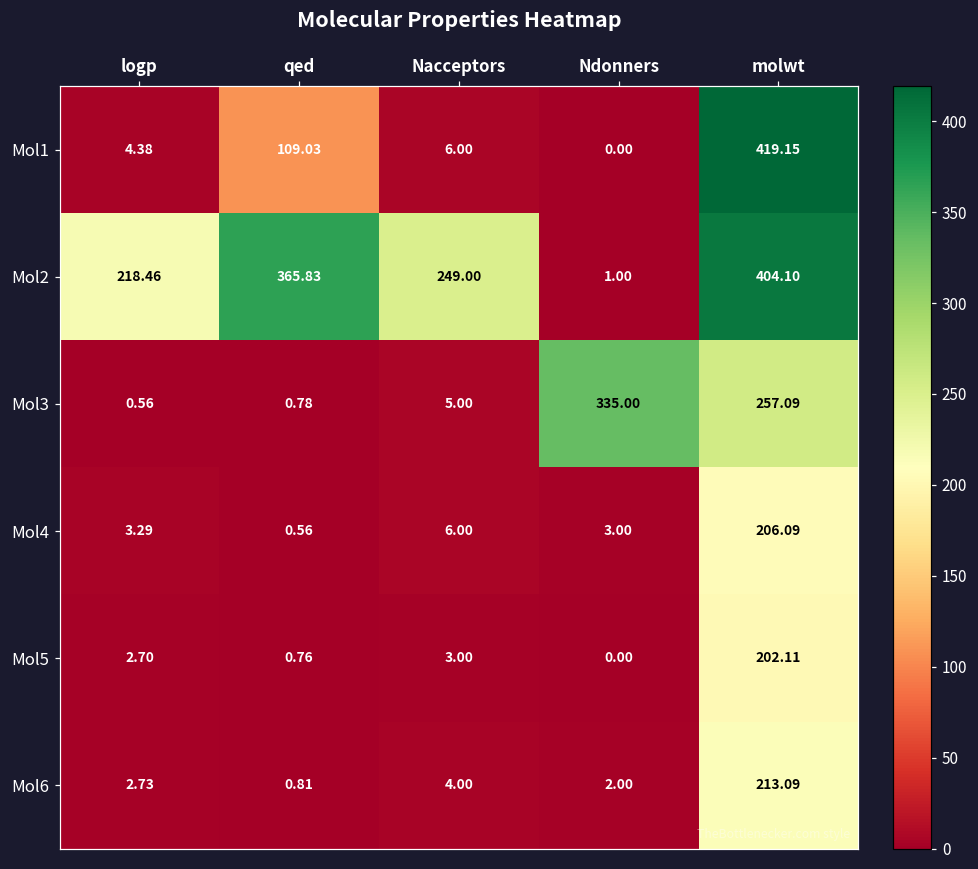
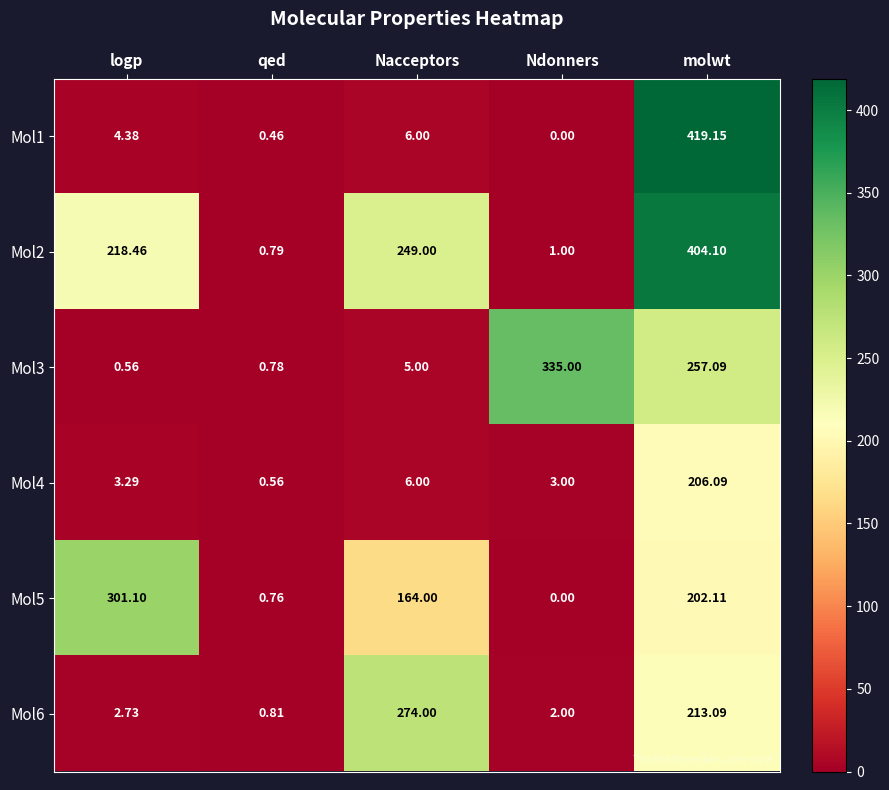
  {
    "Mol1": {
      "logp": 4.38,
-     "qed": 109.03,
+     "qed": 0.46,
      "Nacceptors": 6.00,
      "Ndonners": 0.00,
      "molwt": 419.15
    },
    "Mol2": {
      "logp": 218.46,
-     "qed": 365.83,
+     "qed": 0.79,
      "Nacceptors": 249.00,
      "Ndonners": 1.00,
      "molwt": 404.10
    },
    "Mol3": {
      "logp": 0.56,
      "qed": 0.78,
      "Nacceptors": 5.00,
      "Ndonners": 335.00,
      "molwt": 257.09
    },
    "Mol4": {
      "logp": 3.29,
      "qed": 0.56,
      "Nacceptors": 6.00,
      "Ndonners": 3.00,
      "molwt": 206.09
    },
    "Mol5": {
-     "logp": 2.70,
+     "logp": 301.10,
      "qed": 0.76,
-     "Nacceptors": 3.00,
+     "Nacceptors": 164.00,
      "Ndonners": 0.00,
      "molwt": 202.11
    },
    "Mol6": {
      "logp": 2.73,
      "qed": 0.81,
-     "Nacceptors": 4.00,
+     "Nacceptors": 274.00,
      "Ndonners": 2.00
    }
  }
